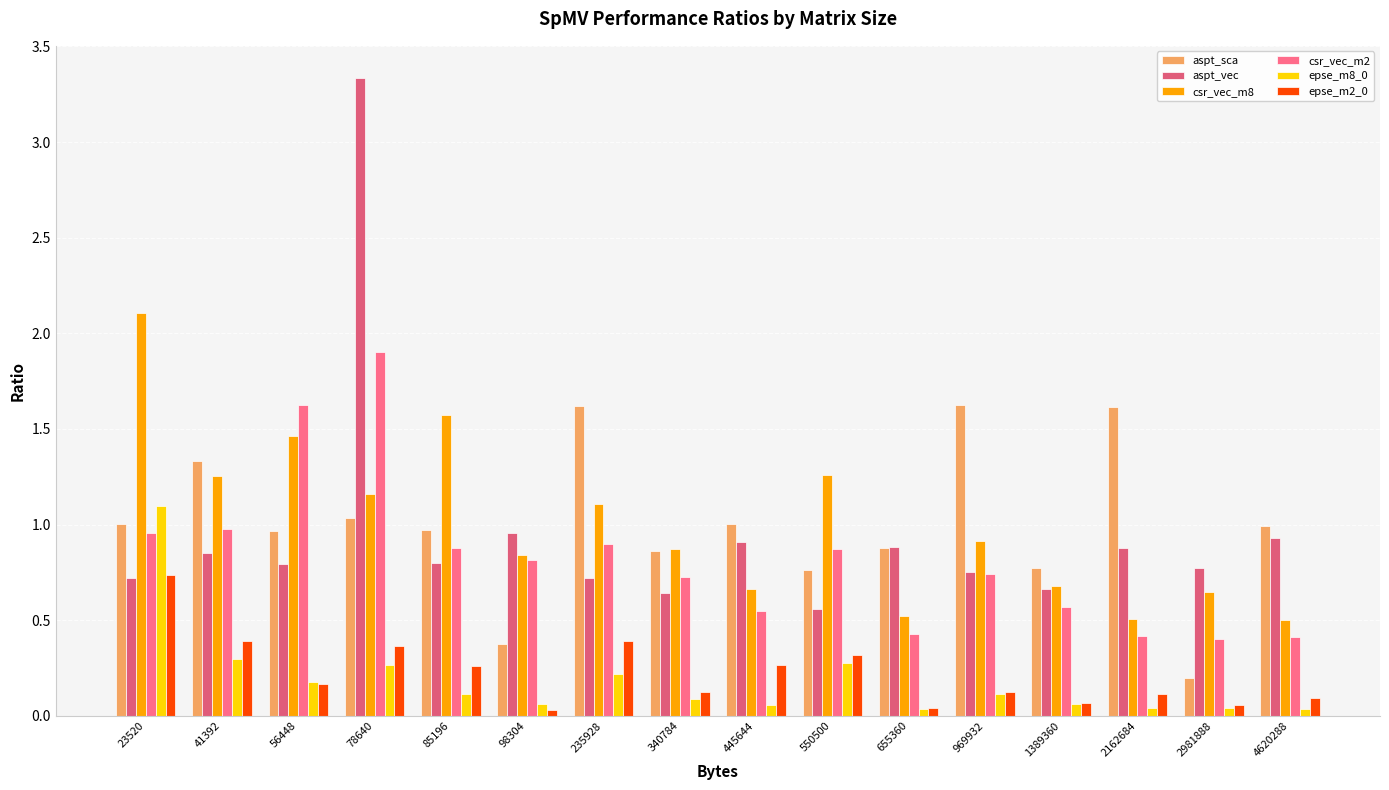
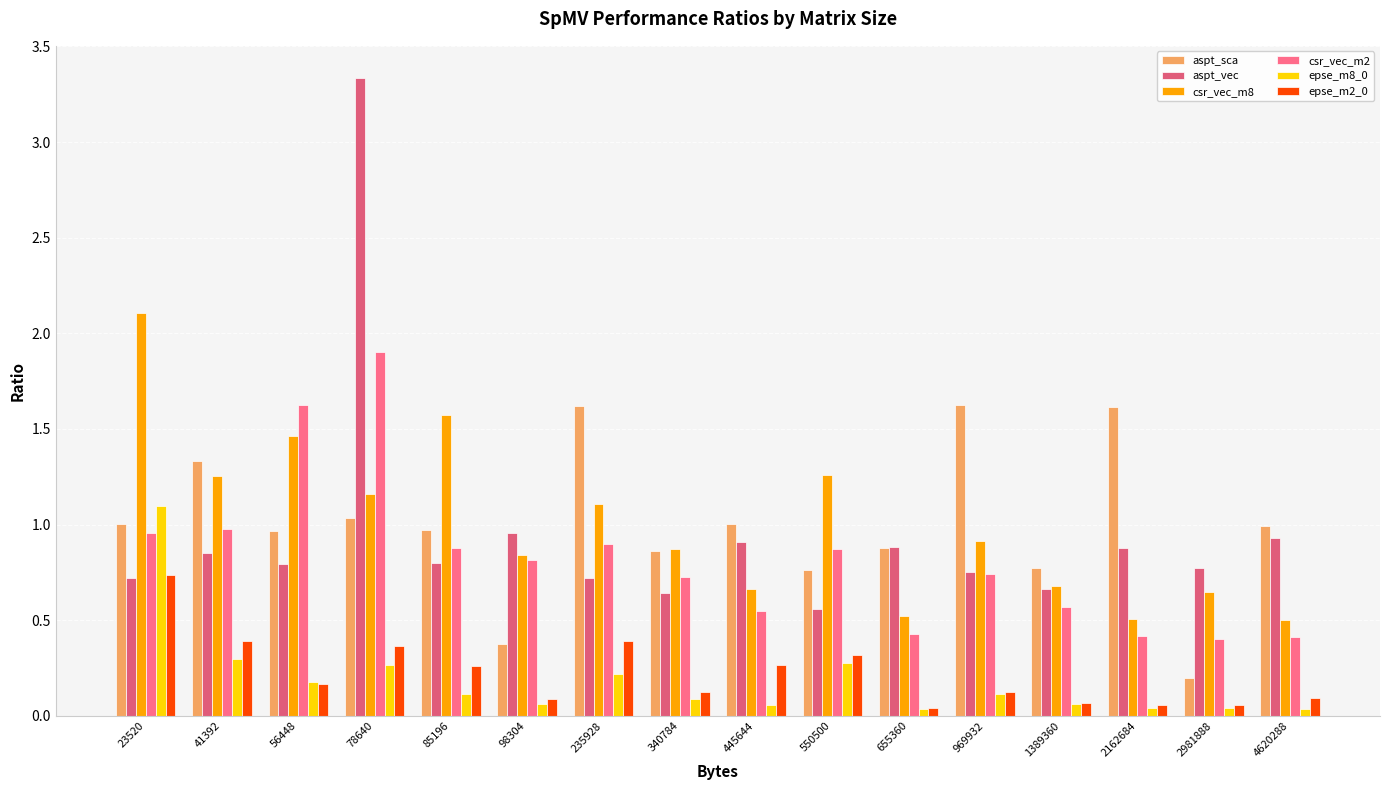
  {
    "aspt_sca": {
      "23520": 1.00,
      "41392": 1.33,
      "56448": 0.96,
      "78640": 1.04,
      "85196": 0.97,
      "98304": 0.38,
      "235928": 1.62,
      "340784": 0.86,
      "445644": 1.00,
      "550500": 0.76,
      "655360": 0.88,
      "969932": 1.62,
      "1389360": 0.77,
      "2162684": 1.61,
      "2981888": 0.20,
      "4620288": 0.99
    },
    "epse_m2_0": {
      "23520": 0.74,
      "41392": 0.39,
      "56448": 0.17,
      "78640": 0.36,
      "85196": 0.26,
-     "98304": 0.03,
+     "98304": 0.09,
      "235928": 0.39,
      "340784": 0.12,
      "445644": 0.27,
      "550500": 0.32,
      "655360": 0.04,
      "969932": 0.12,
      "1389360": 0.07,
-     "2162684": 0.11,
+     "2162684": 0.06,
      "2981888": 0.05,
      "4620288": 0.09
    }
  }
